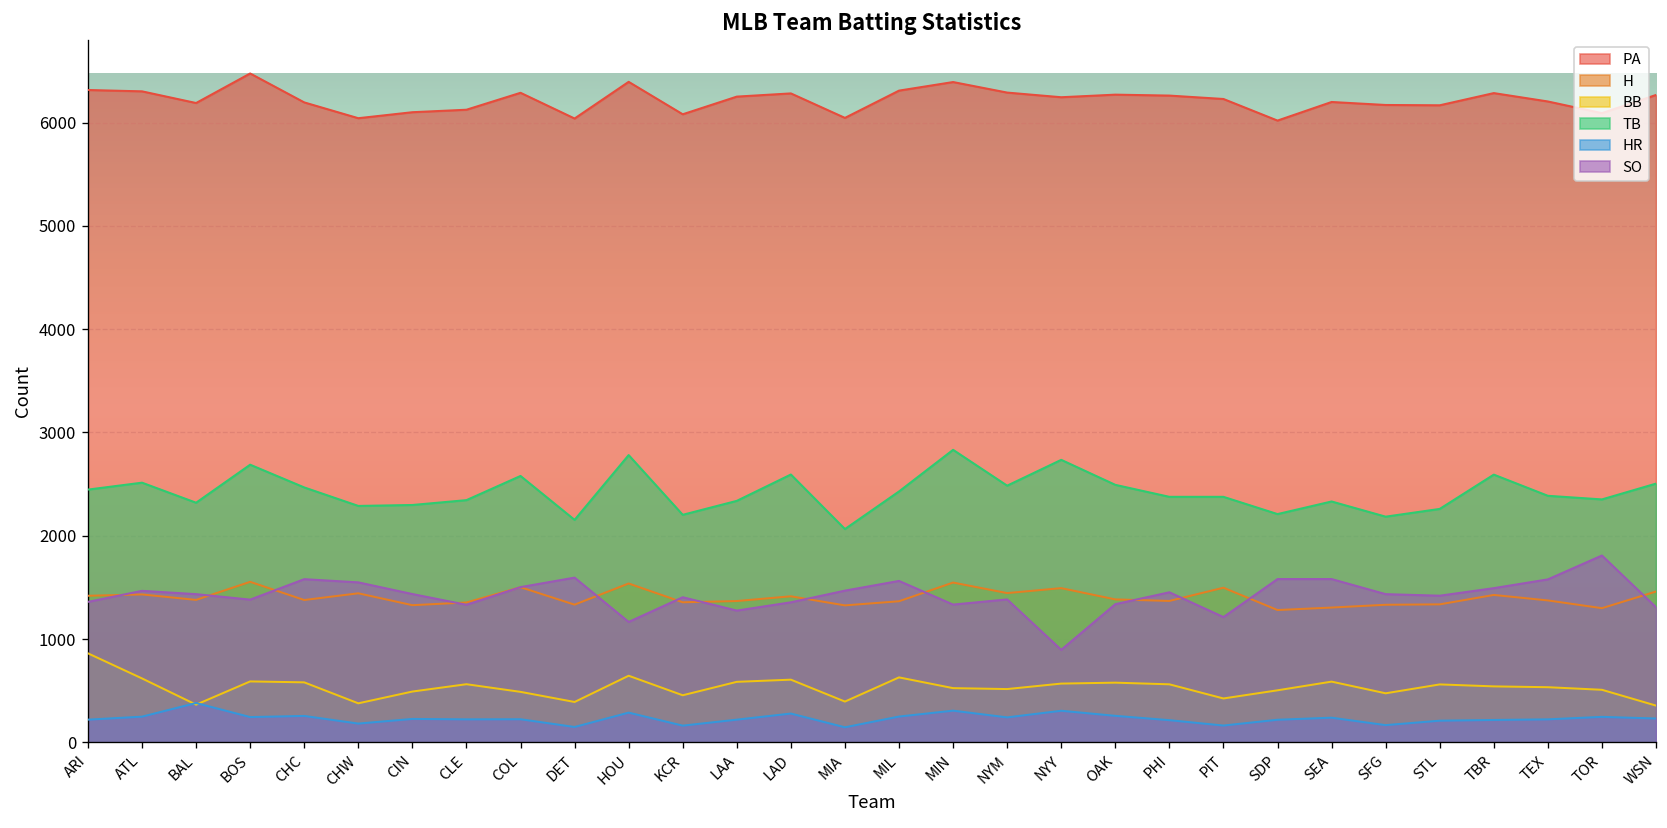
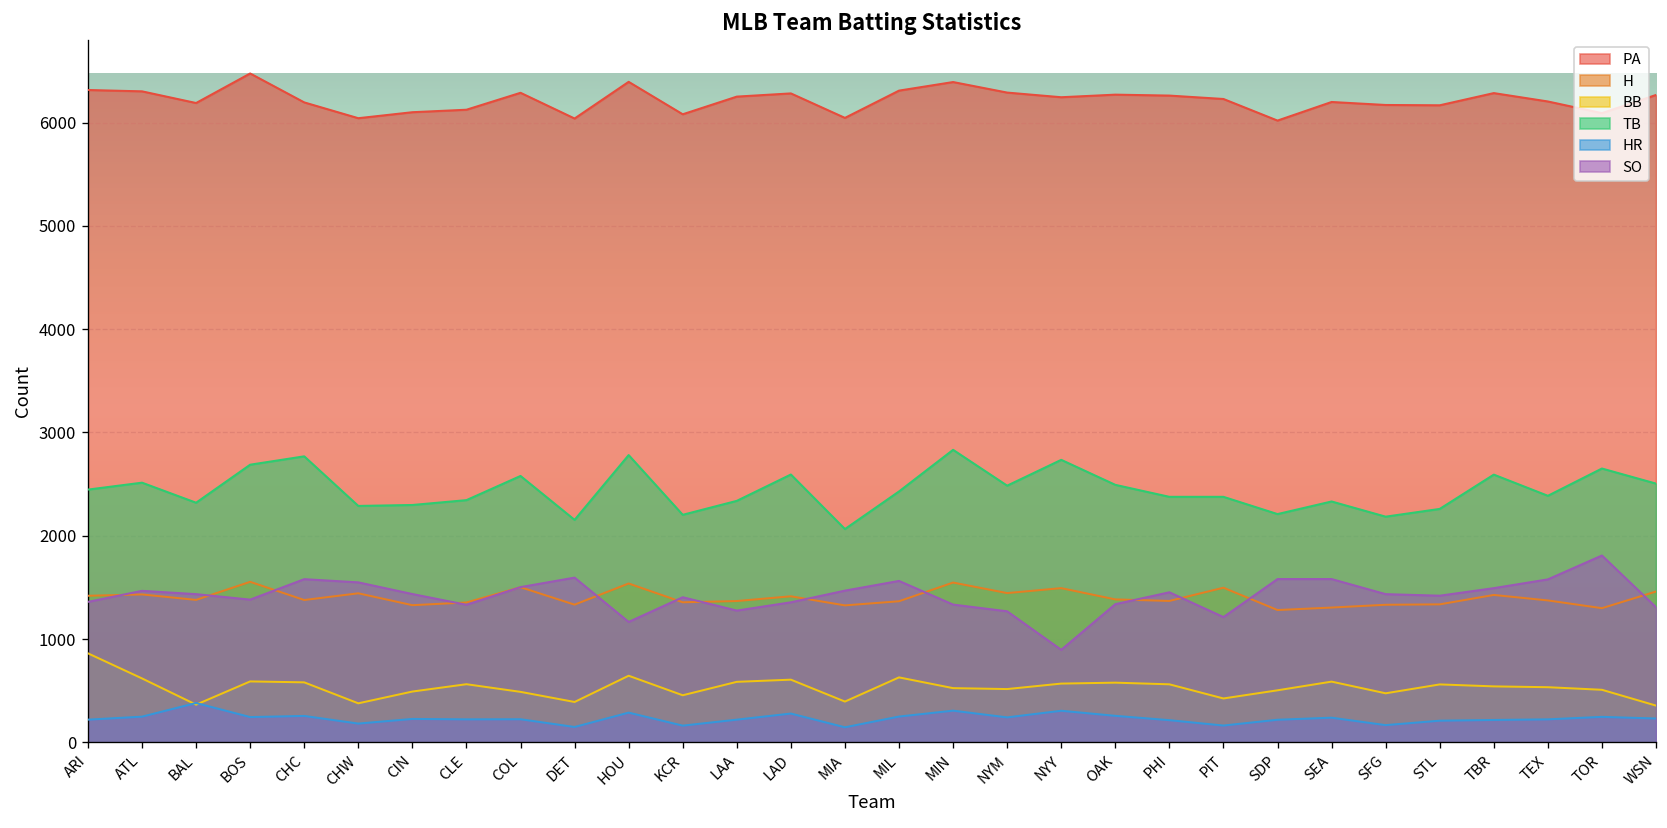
  {
    "BB": {
      "ARI": 900,
      "ATL": 600,
      "BOS": 600,
      "CHC": 600,
      "CHW": 400,
      "CIN": 500,
      "CLE": 600,
      "COL": 500,
      "DET": 400,
      "HOU": 600,
      "KCR": 500,
      "LAA": 600,
      "LAD": 600,
      "MIA": 400,
      "MIL": 600,
      "MIN": 500,
      "NYM": 500,
      "NYY": 600,
      "OAK": 600,
      "PHI": 600,
      "PIT": 400,
      "SDP": 500,
      "SEA": 600,
      "SFG": 500,
      "STL": 600,
      "TBR": 500,
      "TEX": 500,
      "TOR": 500,
      "WSN": 400
    },
    "TB": {
      "ARI": 2400,
      "ATL": 2500,
      "BAL": 2300,
      "BOS": 2700,
-     "CHC": 2500,
+     "CHC": 2800,
      "CHW": 2300,
      "CIN": 2300,
      "CLE": 2300,
      "COL": 2600,
      "DET": 2200,
      "HOU": 2800,
      "KCR": 2200,
      "LAA": 2300,
      "LAD": 2600,
      "MIA": 2100,
      "MIL": 2400,
      "MIN": 2800,
      "NYM": 2500,
      "NYY": 2700,
      "OAK": 2500,
      "PHI": 2400,
      "PIT": 2400,
      "SDP": 2200,
      "SEA": 2300,
      "SFG": 2200,
      "STL": 2300,
      "TBR": 2600,
      "TEX": 2400,
-     "TOR": 2400,
+     "TOR": 2700,
      "WSN": 2500
    },
    "HR": {
      "ARI": 200,
      "ATL": 200,
      "BOS": 200,
      "CHC": 300,
      "CHW": 200,
      "CIN": 200,
      "CLE": 200,
      "COL": 200,
      "DET": 100,
      "HOU": 300,
      "KCR": 200,
      "LAA": 200,
      "LAD": 300,
      "MIA": 100,
      "MIL": 300,
      "MIN": 300,
      "NYM": 200,
      "NYY": 300,
      "OAK": 300,
      "PHI": 200,
      "PIT": 200,
      "SDP": 200,
      "SEA": 200,
      "SFG": 200,
      "STL": 200,
      "TBR": 200,
      "TEX": 200,
      "TOR": 200,
      "WSN": 200
    },
    "SO": {
      "ARI": 1400,
      "ATL": 1500,
      "BAL": 1400,
      "BOS": 1400,
      "CHC": 1600,
      "CHW": 1500,
      "CIN": 1400,
      "DET": 1600,
      "HOU": 1200,
      "KCR": 1400,
      "LAA": 1300,
      "LAD": 1400,
      "MIA": 1500,
      "MIL": 1600,
      "MIN": 1300,
-     "NYM": 1400,
+     "NYM": 1300,
      "NYY": 900,
      "OAK": 1300,
      "PHI": 1500,
      "PIT": 1200,
      "SDP": 1600,
      "SEA": 1600,
      "SFG": 1400,
      "STL": 1400,
      "TBR": 1500,
      "TEX": 1600,
      "TOR": 1800,
      "WSN": 1300
    }
  }
